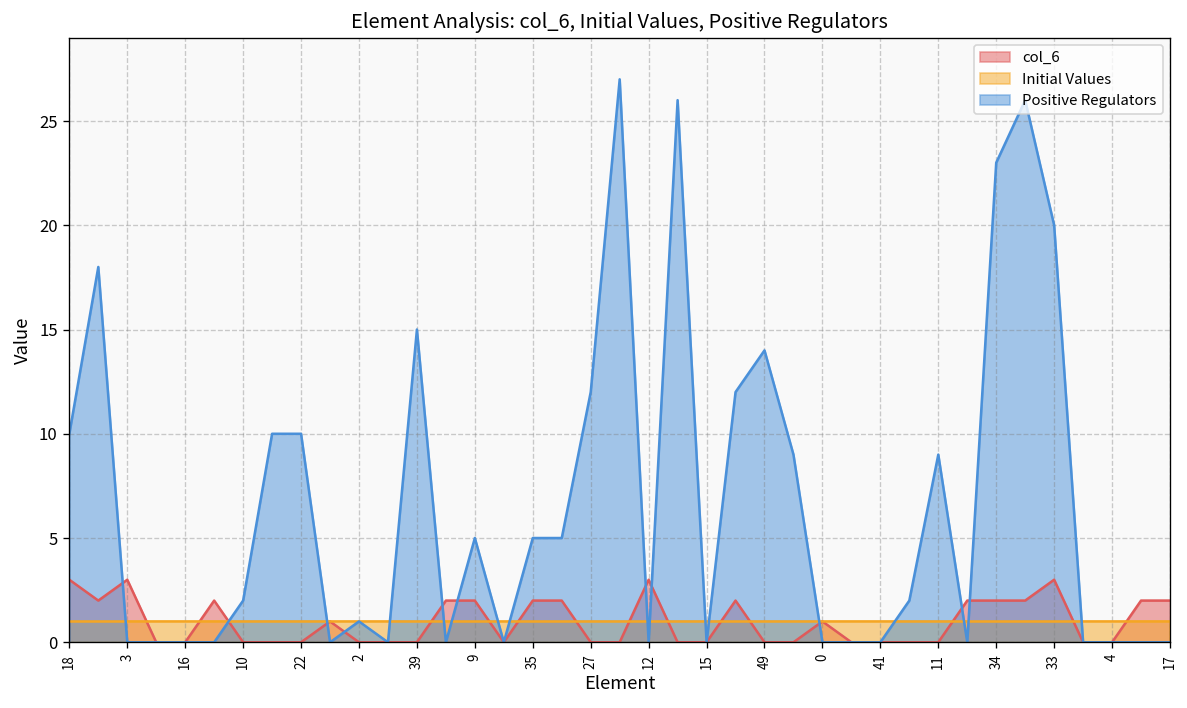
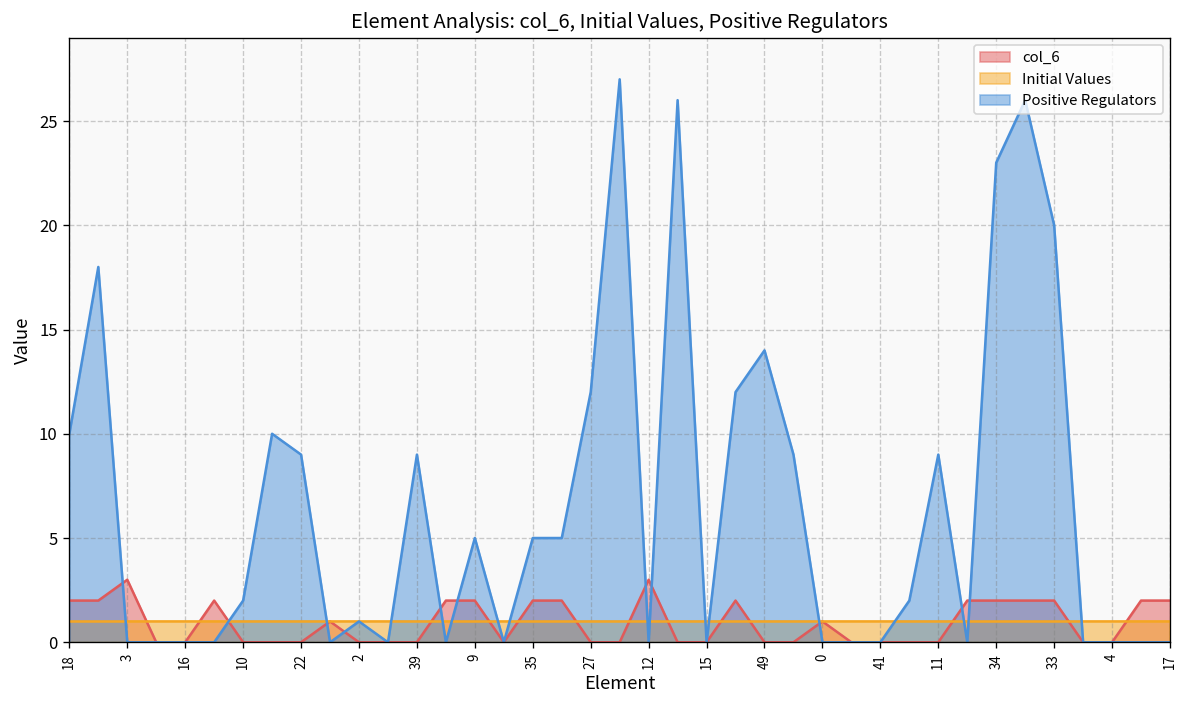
  {
    "col_6": {
-     "18": 3,
+     "18": 2,
      "3": 3,
      "10": 0,
      "22": 0,
      "2": 0,
      "39": 0,
      "9": 2,
      "35": 2,
      "27": 0,
      "12": 3,
      "49": 0,
      "11": 0,
      "34": 2,
-     "33": 3,
+     "33": 2,
      "17": 2
    },
    "Initial Values": {
      "18": 1,
      "3": 1,
      "16": 1,
      "10": 1,
      "22": 1,
      "39": 1,
      "9": 1,
      "35": 1,
      "27": 1,
      "12": 1,
      "15": 1,
      "49": 1,
      "41": 1,
      "11": 1,
      "34": 1,
      "33": 1,
      "4": 1,
      "17": 1
    },
    "Positive Regulators": {
      "18": 10,
      "3": 0,
      "10": 2,
-     "22": 10,
-     "39": 15,
+     "22": 9,
+     "39": 9,
      "9": 5,
      "35": 5,
      "27": 12,
      "12": 0,
      "49": 14,
      "0": 0,
      "11": 9,
      "34": 23,
      "33": 20,
      "17": 0
    }
  }
